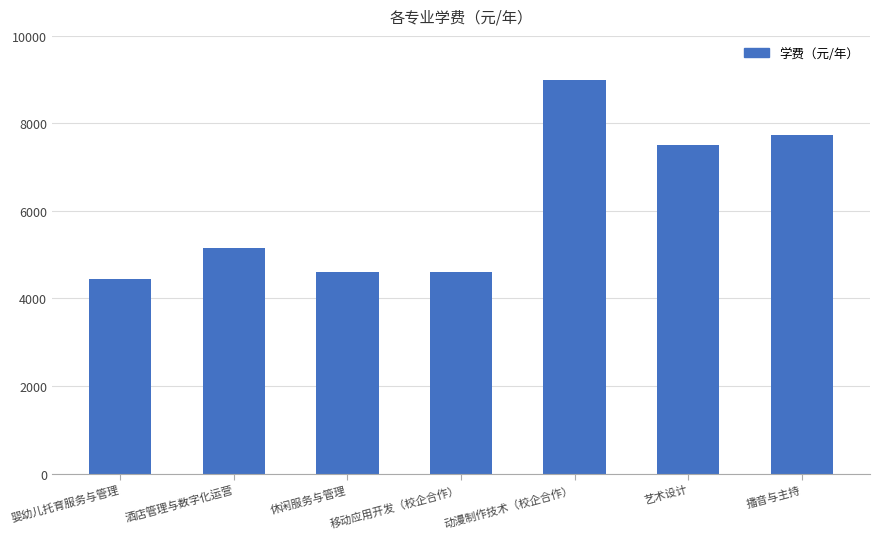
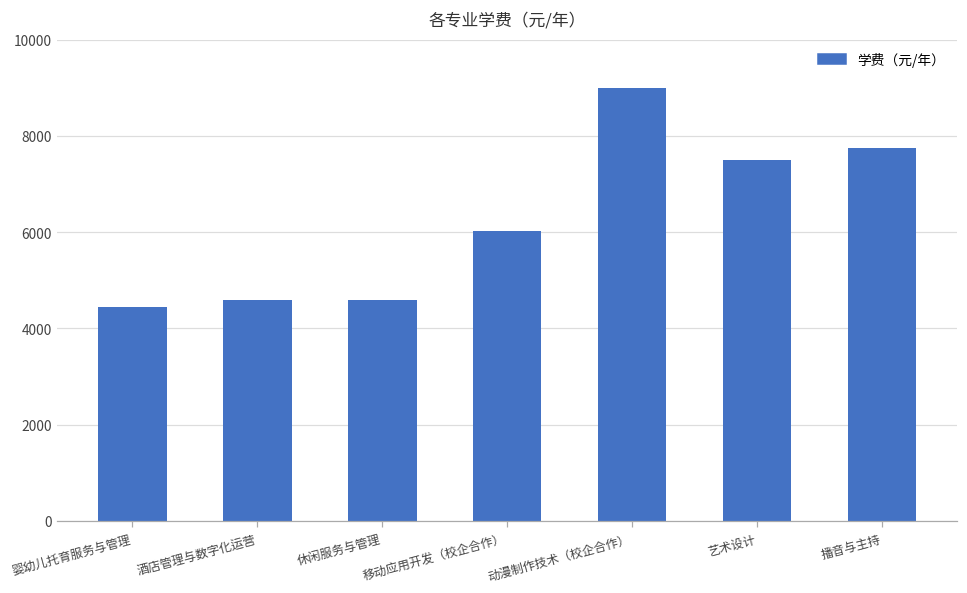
  {
    "婴幼儿托育服务与管理": 4400,
-   "酒店管理与数字化运营": 5200,
+   "酒店管理与数字化运营": 4600,
    "休闲服务与管理": 4600,
-   "移动应用开发（校企合作）": 4600,
+   "移动应用开发（校企合作）": 6000,
    "动漫制作技术（校企合作）": 9000,
    "艺术设计": 7500,
    "播音与主持": 7700
  }
